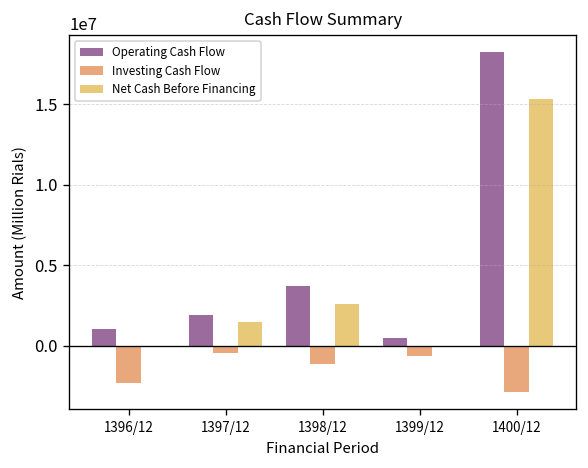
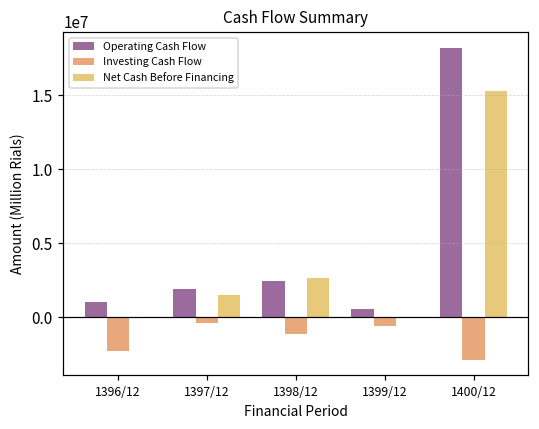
  {
    "Operating Cash Flow": {
      "1396/12": 1000000,
      "1397/12": 1900000,
-     "1398/12": 3700000,
+     "1398/12": 2500000,
      "1399/12": 500000,
      "1400/12": 18200000
    }
  }
